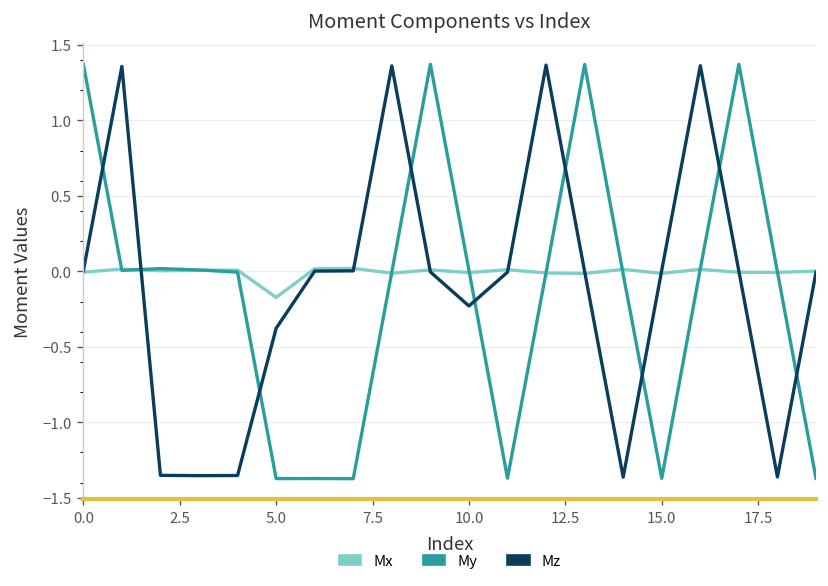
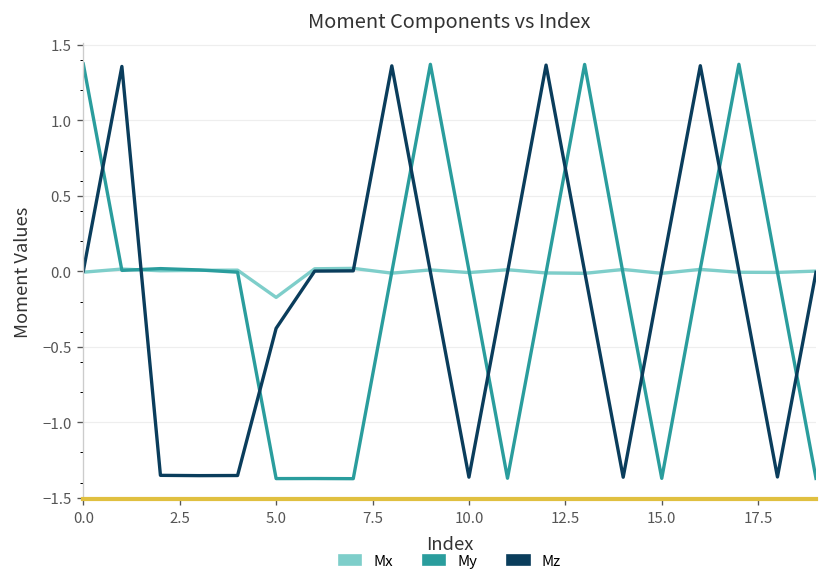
  {
    "Mx": {
      "5.0": -0.17,
      "15.0": -0.01
    },
    "My": {
      "0.0": 1.37,
      "5.0": -1.37,
      "15.0": -1.37
    },
    "Mz": {
      "5.0": -0.38,
-     "10.0": -0.23,
+     "10.0": -1.36,
      "15.0": 0.01
    }
  }
